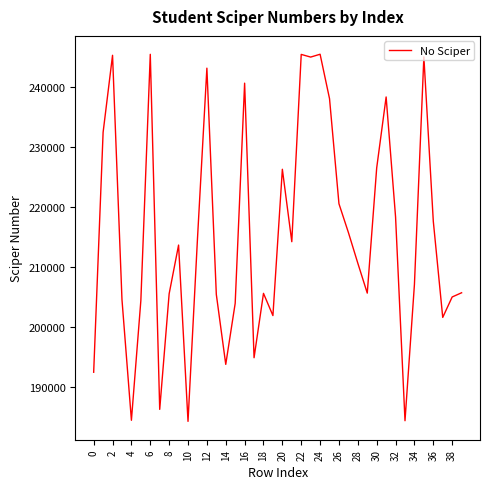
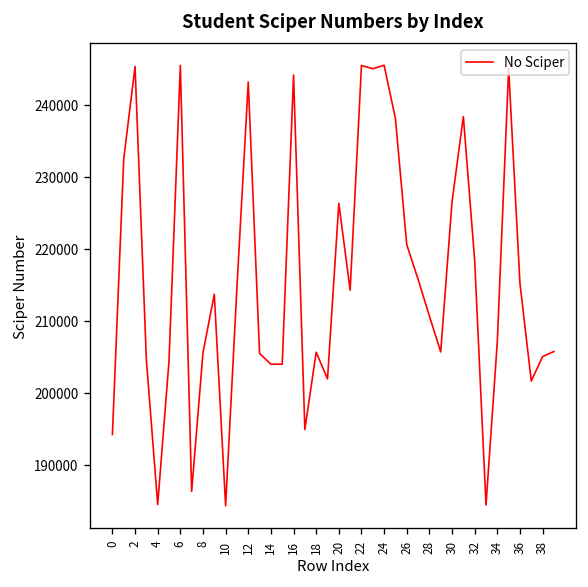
  {
-   "0": 192000,
+   "0": 194000,
    "2": 245000,
    "4": 184000,
    "6": 245000,
    "8": 206000,
    "10": 184000,
    "12": 243000,
-   "14": 194000,
-   "16": 241000,
+   "14": 204000,
+   "16": 244000,
    "18": 206000,
    "20": 226000,
    "22": 245000,
    "24": 245000,
    "26": 221000,
    "28": 211000,
    "30": 227000,
    "32": 218000,
    "34": 207000,
-   "36": 218000,
+   "36": 215000,
    "38": 205000
  }
